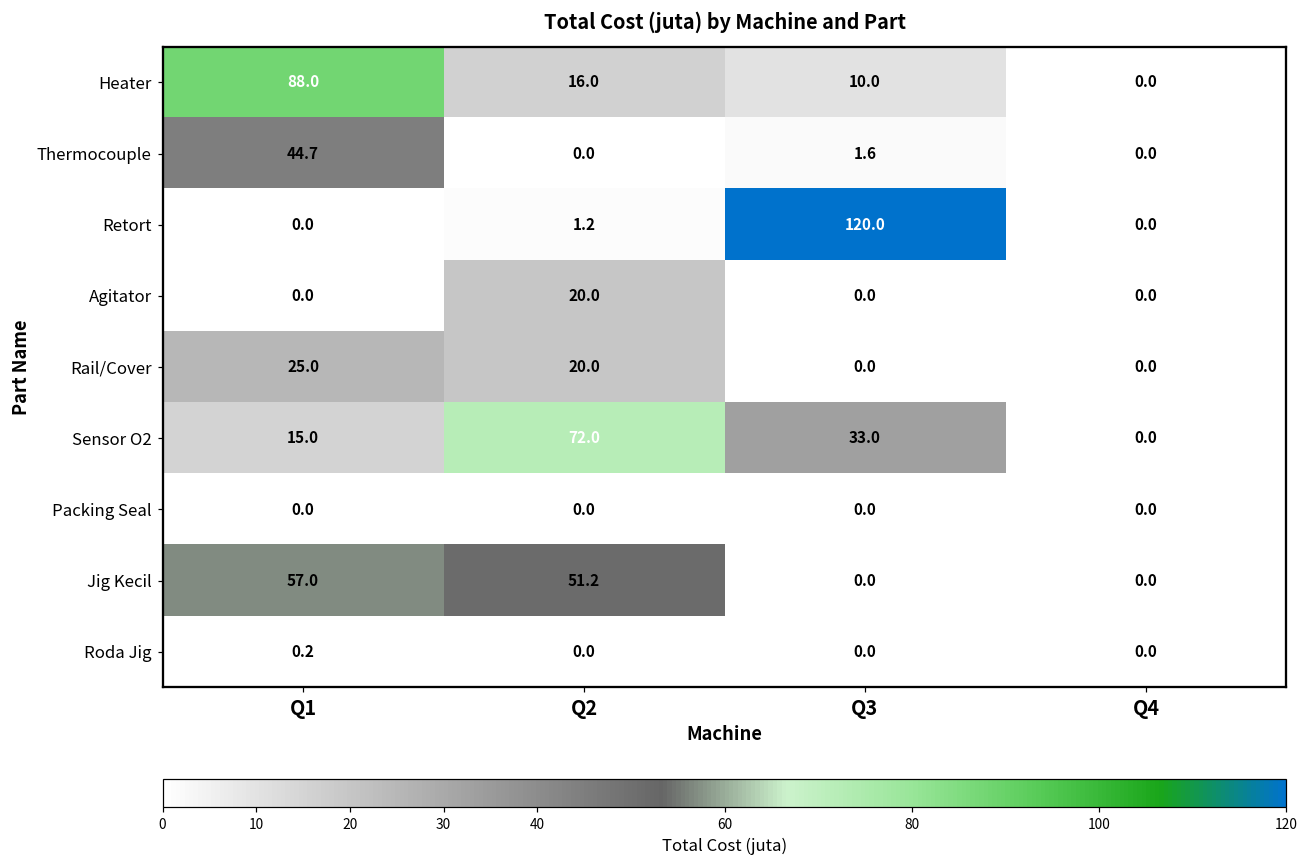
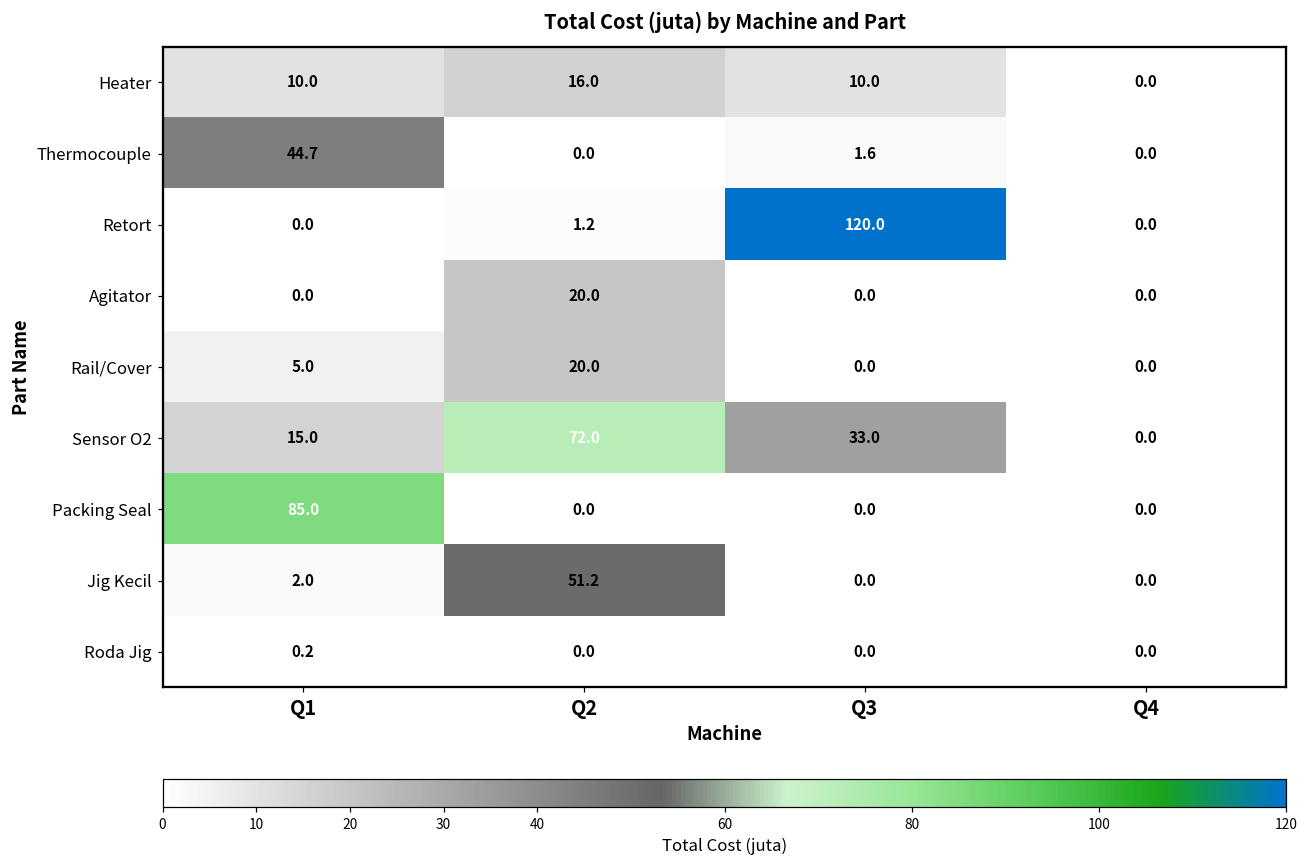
  {
    "Heater": {
-     "Q1": 88.0,
+     "Q1": 10.0,
      "Q2": 16.0,
      "Q3": 10.0,
      "Q4": 0.0
    },
    "Thermocouple": {
      "Q1": 44.7,
      "Q2": 0.0,
      "Q3": 1.6,
      "Q4": 0.0
    },
    "Retort": {
      "Q1": 0.0,
      "Q2": 1.2,
      "Q3": 120.0,
      "Q4": 0.0
    },
    "Agitator": {
      "Q1": 0.0,
      "Q2": 20.0,
      "Q3": 0.0,
      "Q4": 0.0
    },
    "Rail/Cover": {
-     "Q1": 25.0,
+     "Q1": 5.0,
      "Q2": 20.0,
      "Q3": 0.0,
      "Q4": 0.0
    },
    "Sensor O2": {
      "Q1": 15.0,
      "Q2": 72.0,
      "Q3": 33.0,
      "Q4": 0.0
    },
    "Packing Seal": {
-     "Q1": 0.0,
+     "Q1": 85.0,
      "Q2": 0.0,
      "Q3": 0.0,
      "Q4": 0.0
    },
    "Jig Kecil": {
-     "Q1": 57.0,
+     "Q1": 2.0,
      "Q2": 51.2,
      "Q3": 0.0,
      "Q4": 0.0
    },
    "Roda Jig": {
      "Q1": 0.2,
      "Q2": 0.0,
      "Q3": 0.0,
      "Q4": 0.0
    }
  }
